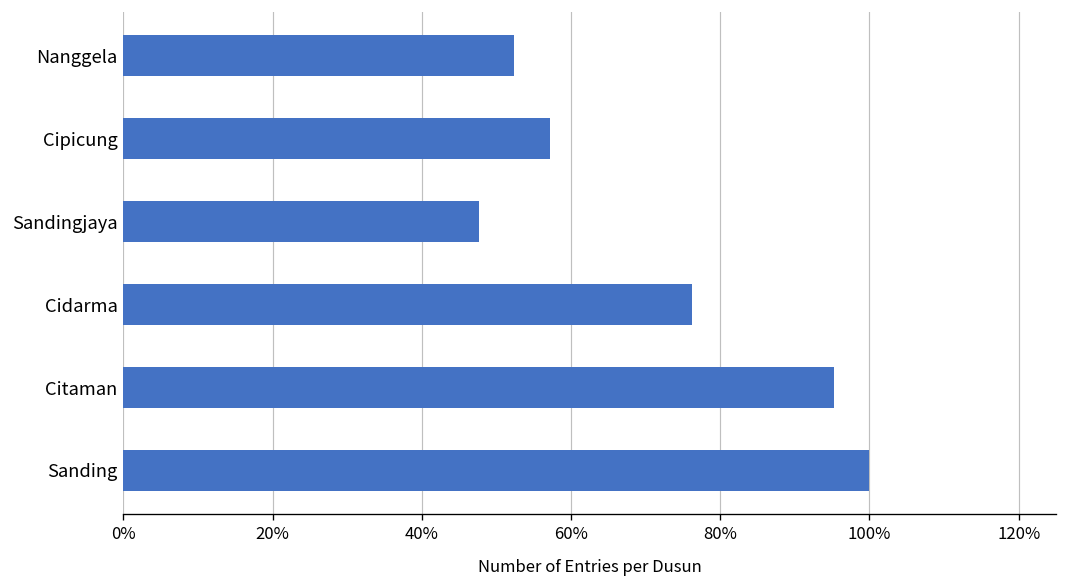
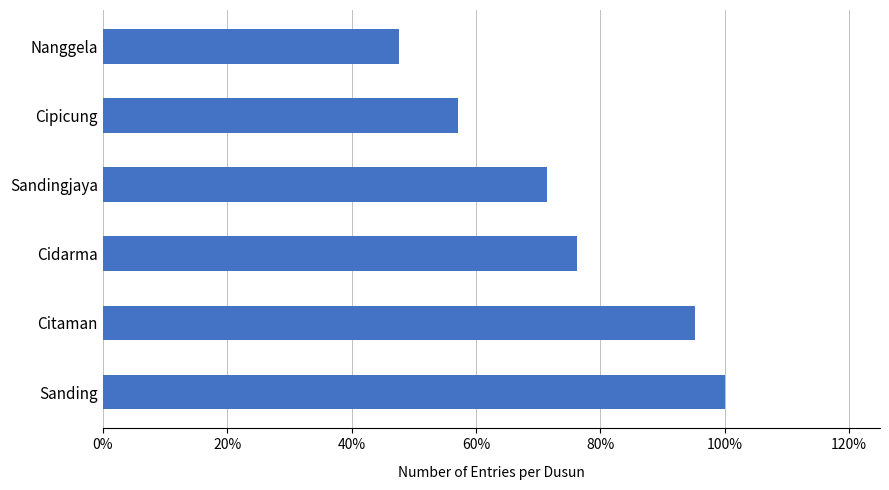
  {
-   "Nanggela": "52%",
+   "Nanggela": "48%",
    "Cipicung": "57%",
-   "Sandingjaya": "48%",
+   "Sandingjaya": "71%",
    "Cidarma": "76%",
    "Citaman": "95%",
    "Sanding": "100%"
  }
